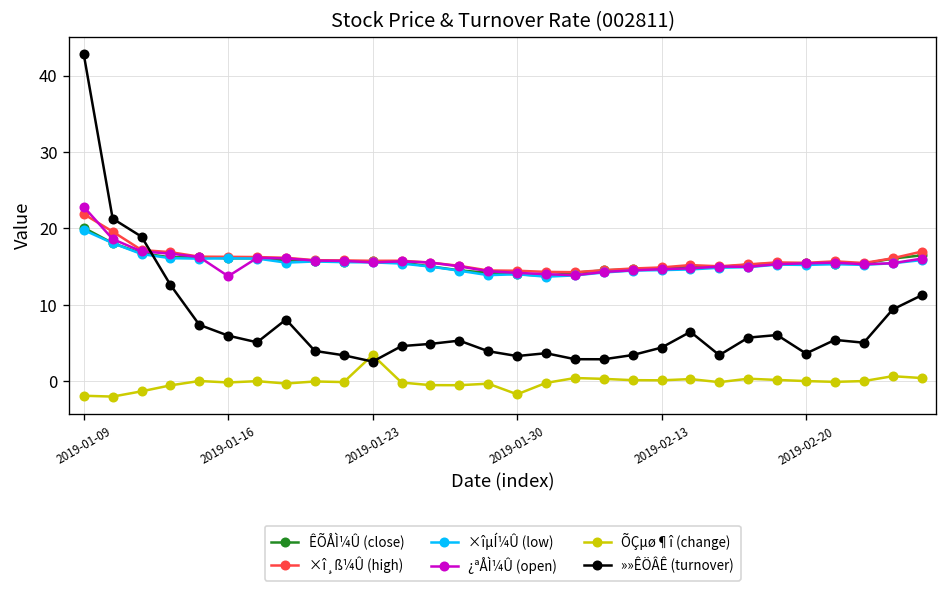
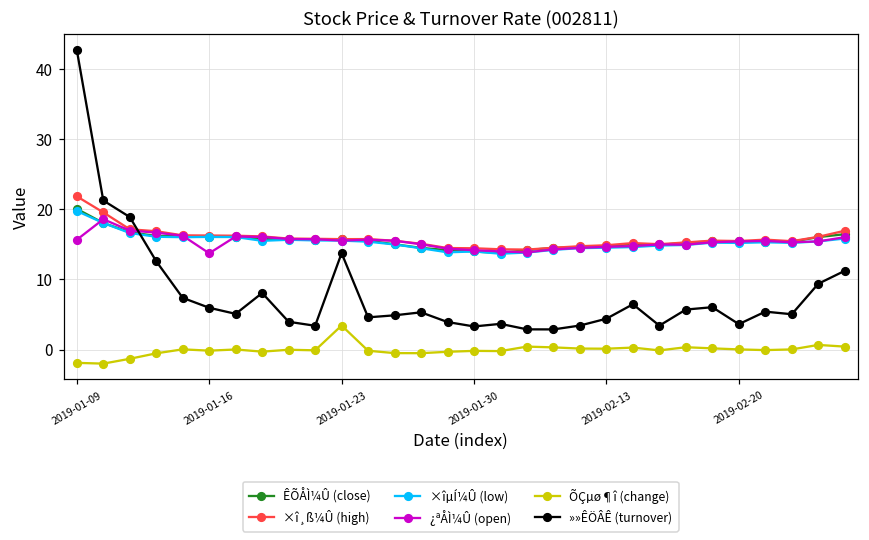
  {
    "×î¸ß¼Û (high)": {
      "2019-01-09": 22
    },
    "¿ªÅÌ¼Û (open)": {
-     "2019-01-09": 23,
+     "2019-01-09": 16,
      "2019-01-16": 14
    },
    "ÕÇµø¶î (change)": {
      "2019-01-09": -2,
      "2019-01-16": 0,
      "2019-01-23": 3,
-     "2019-01-30": -2,
+     "2019-01-30": 0,
      "2019-02-13": 0,
      "2019-02-20": 0
    },
    "»»ÊÖÂÊ (turnover)": {
      "2019-01-09": 43,
      "2019-01-16": 6,
-     "2019-01-23": 3,
+     "2019-01-23": 14,
      "2019-01-30": 3,
      "2019-02-13": 4,
      "2019-02-20": 4
    }
  }
